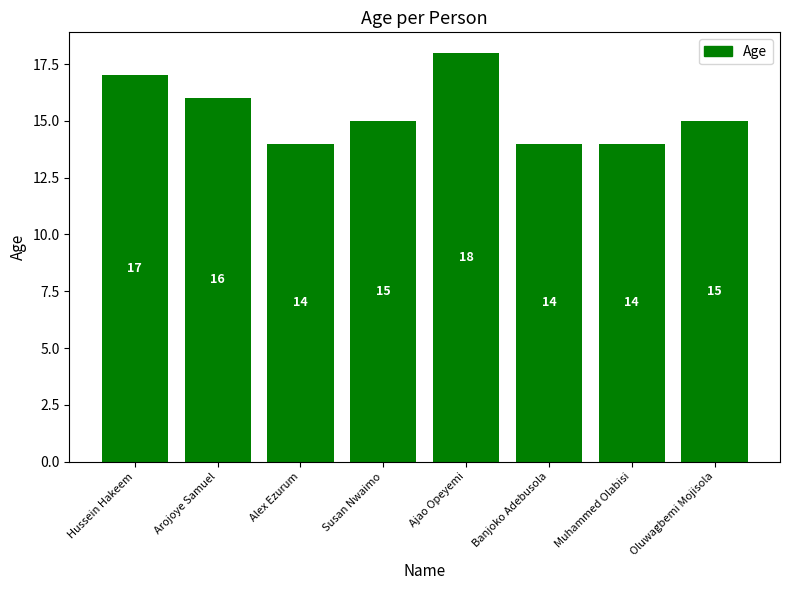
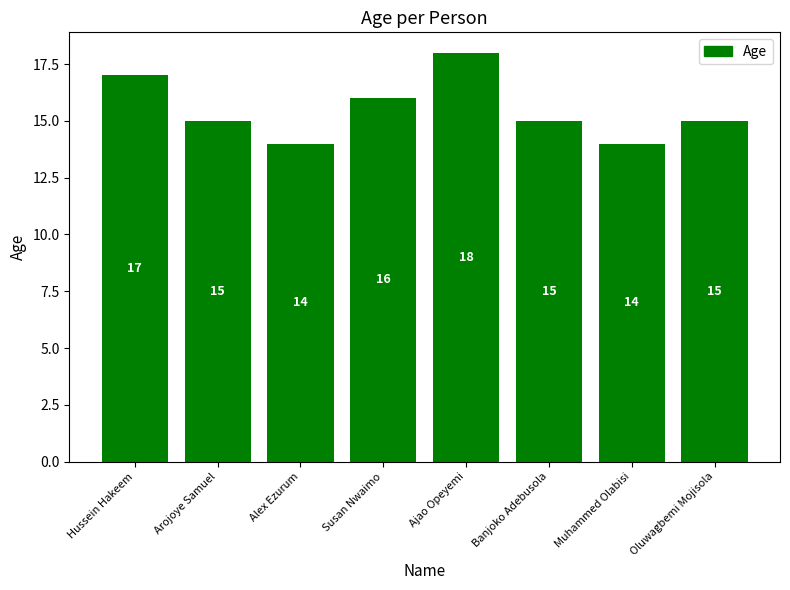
  {
    "Hussein Hakeem": 17,
-   "Arojoye Samuel": 16,
+   "Arojoye Samuel": 15,
    "Alex Ezurum": 14,
-   "Susan Nwaimo": 15,
+   "Susan Nwaimo": 16,
    "Ajao Opeyemi": 18,
-   "Banjoko Adebusola": 14,
+   "Banjoko Adebusola": 15,
    "Muhammed Olabisi": 14,
    "Oluwagbemi Mojisola": 15
  }
